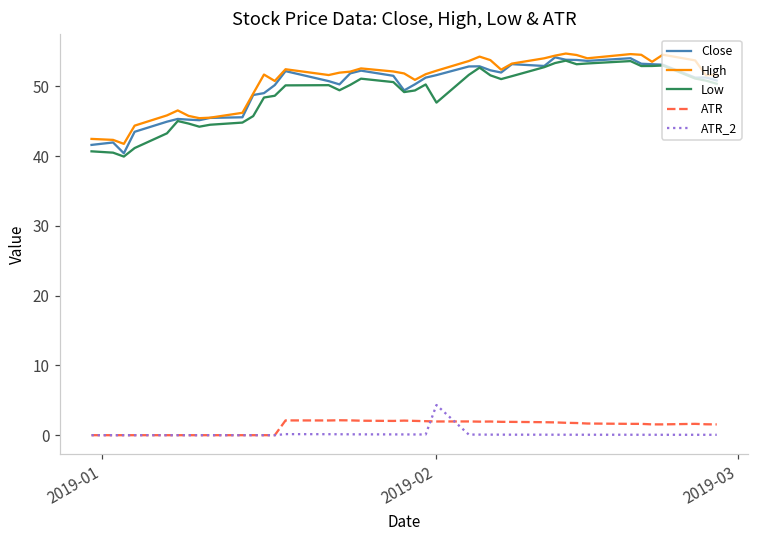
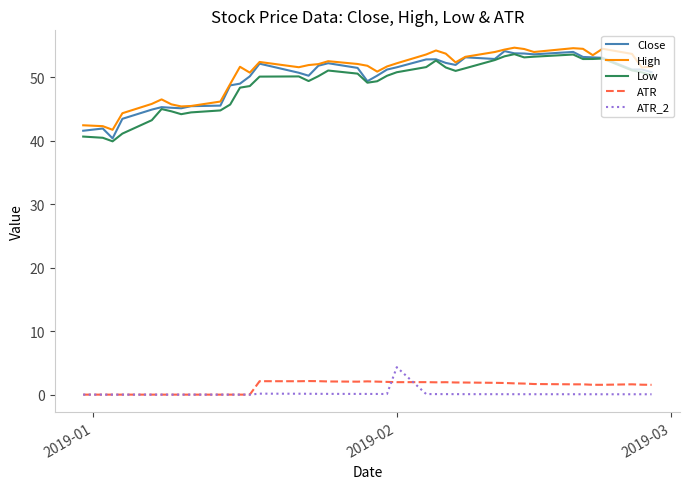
  {
    "Close": {
      "2019-02": 52
    },
    "High": {
      "2019-02": 52
    },
    "Low": {
-     "2019-02": 48
+     "2019-02": 51
    },
    "ATR": {
      "2019-02": 2
    },
    "ATR_2": {
      "2019-02": 4
    }
  }
